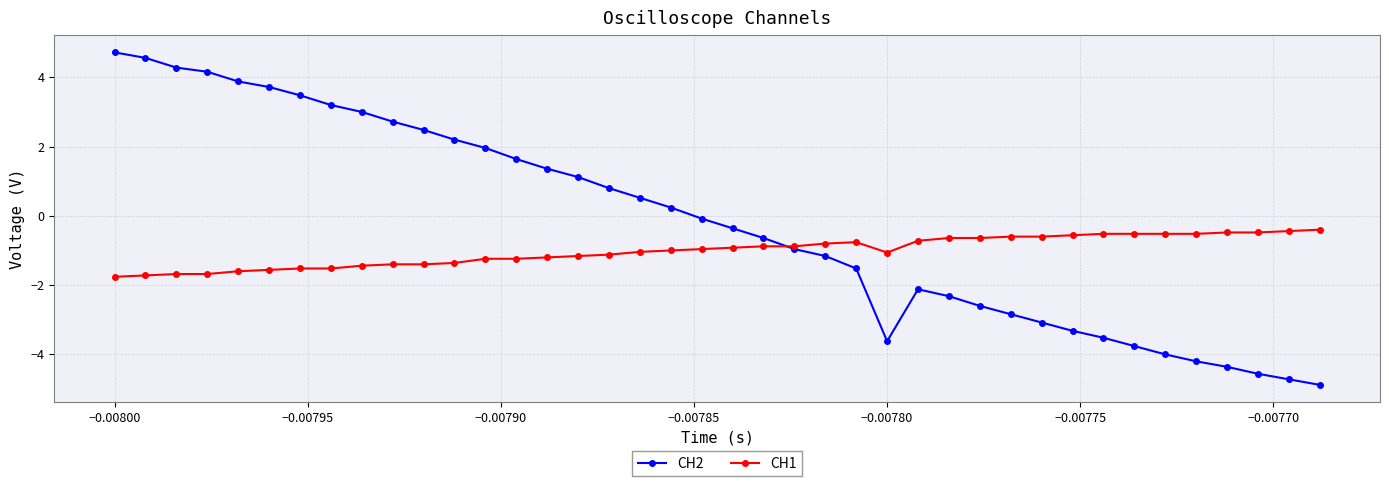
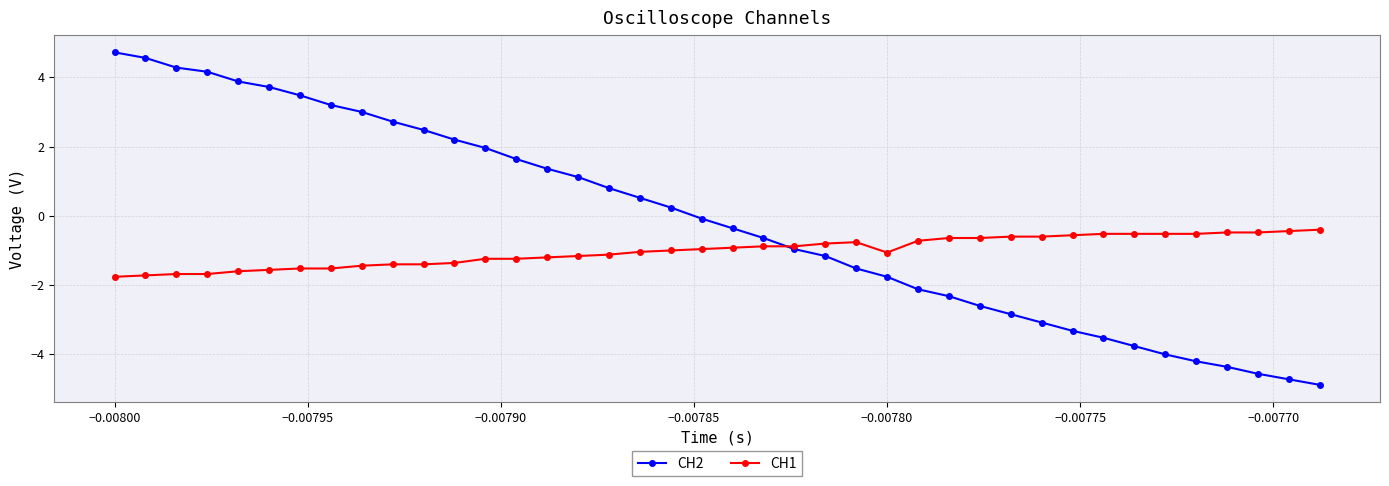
  {
    "CH2": {
      "−0.00800": 4.7,
-     "−0.00780": -3.6
+     "−0.00780": -1.8
    },
    "CH1": {
      "−0.00800": -1.8,
      "−0.00780": -1.1
    }
  }
